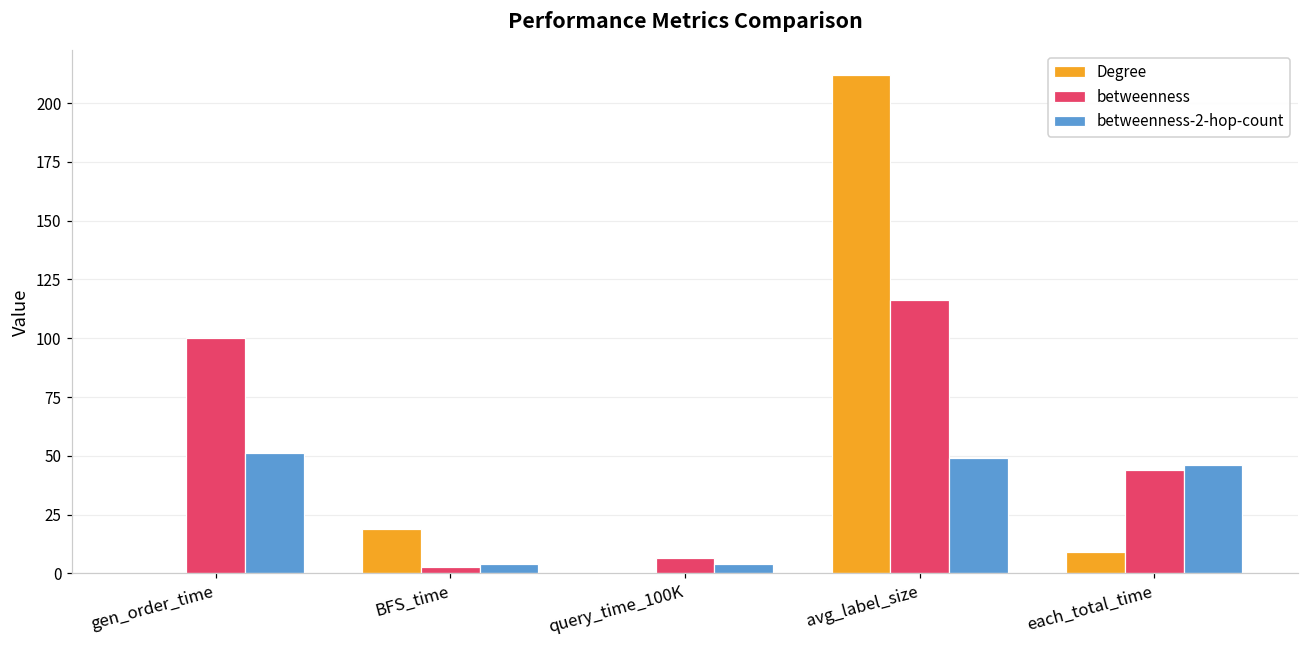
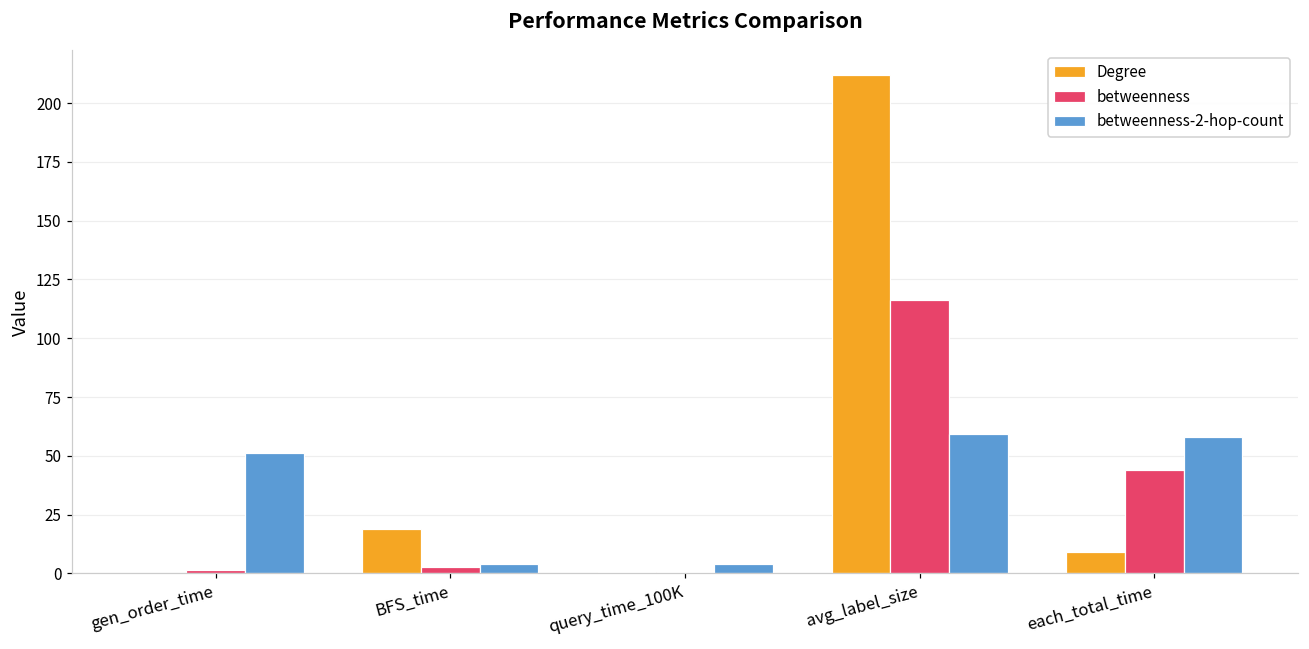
  {
    "Degree": {
      "BFS_time": 19,
      "avg_label_size": 212,
      "each_total_time": 9
    },
    "betweenness": {
-     "gen_order_time": 100,
+     "gen_order_time": 1,
      "BFS_time": 3,
-     "query_time_100K": 7,
+     "query_time_100K": 1,
      "avg_label_size": 116,
      "each_total_time": 44
    },
    "betweenness-2-hop-count": {
      "gen_order_time": 51,
      "BFS_time": 4,
      "query_time_100K": 4,
-     "avg_label_size": 49,
-     "each_total_time": 46
+     "avg_label_size": 59,
+     "each_total_time": 58
    }
  }
